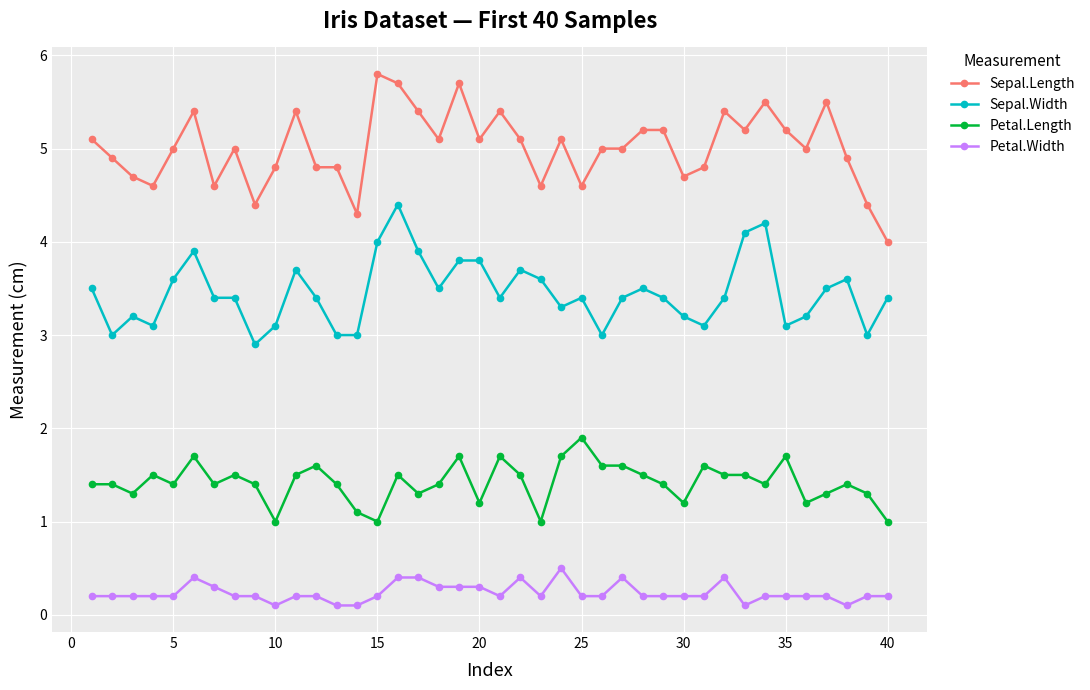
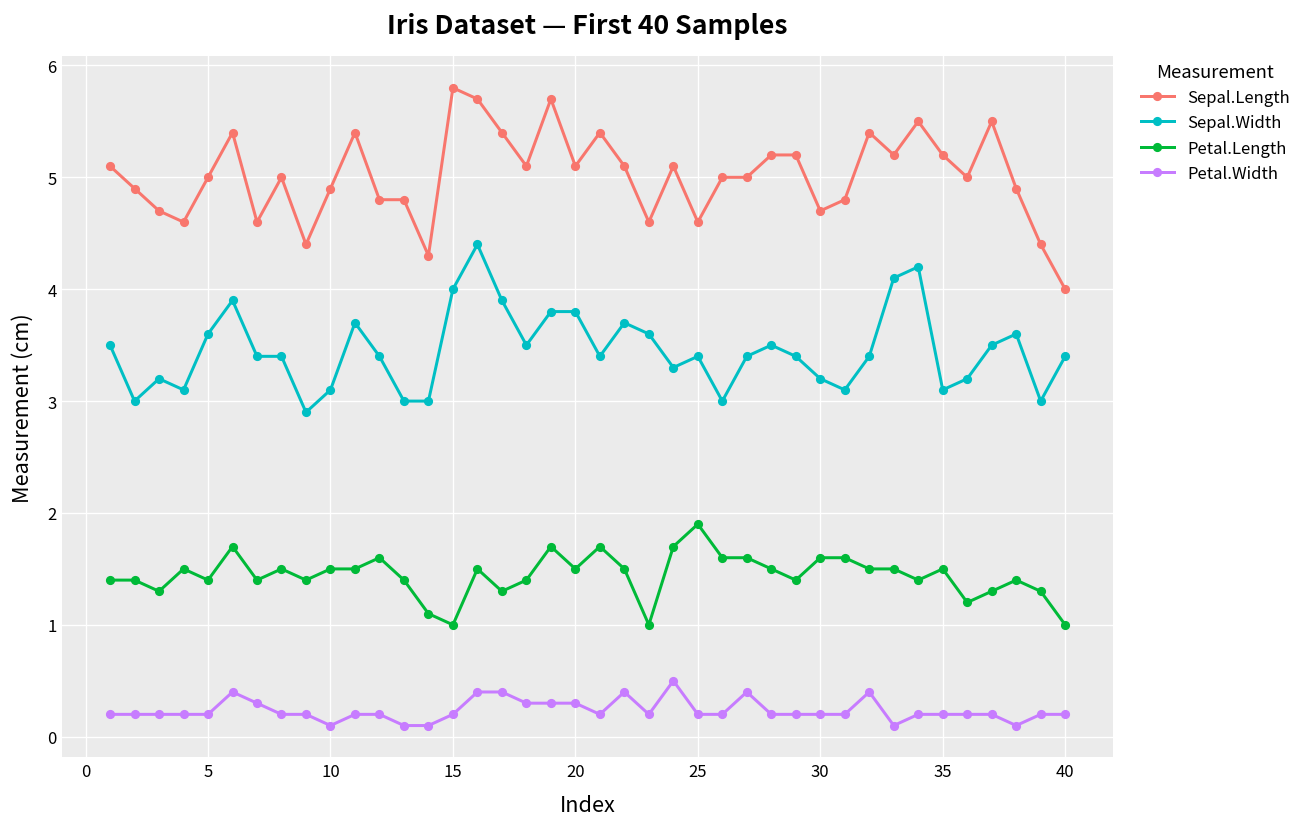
  {
    "Sepal.Length": {
      "5": 5.0,
-     "10": 4.8,
+     "10": 4.9,
      "15": 5.8,
      "20": 5.1,
      "25": 4.6,
      "30": 4.7,
      "35": 5.2,
      "40": 4.0
    },
    "Sepal.Width": {
      "5": 3.6,
      "10": 3.1,
      "15": 4.0,
      "20": 3.8,
      "25": 3.4,
      "30": 3.2,
      "35": 3.1,
      "40": 3.4
    },
    "Petal.Length": {
      "5": 1.4,
-     "10": 1.0,
+     "10": 1.5,
      "15": 1.0,
-     "20": 1.2,
+     "20": 1.5,
      "25": 1.9,
-     "30": 1.2,
-     "35": 1.7,
+     "30": 1.6,
+     "35": 1.5,
      "40": 1.0
    },
    "Petal.Width": {
      "5": 0.2,
      "10": 0.1,
      "15": 0.2,
      "20": 0.3,
      "25": 0.2,
      "30": 0.2,
      "35": 0.2,
      "40": 0.2
    }
  }
